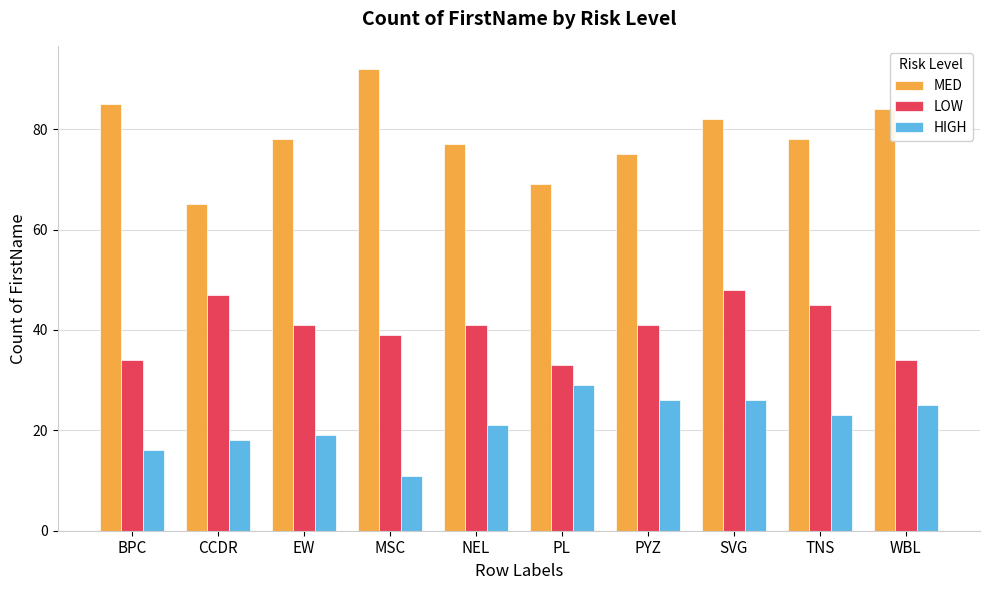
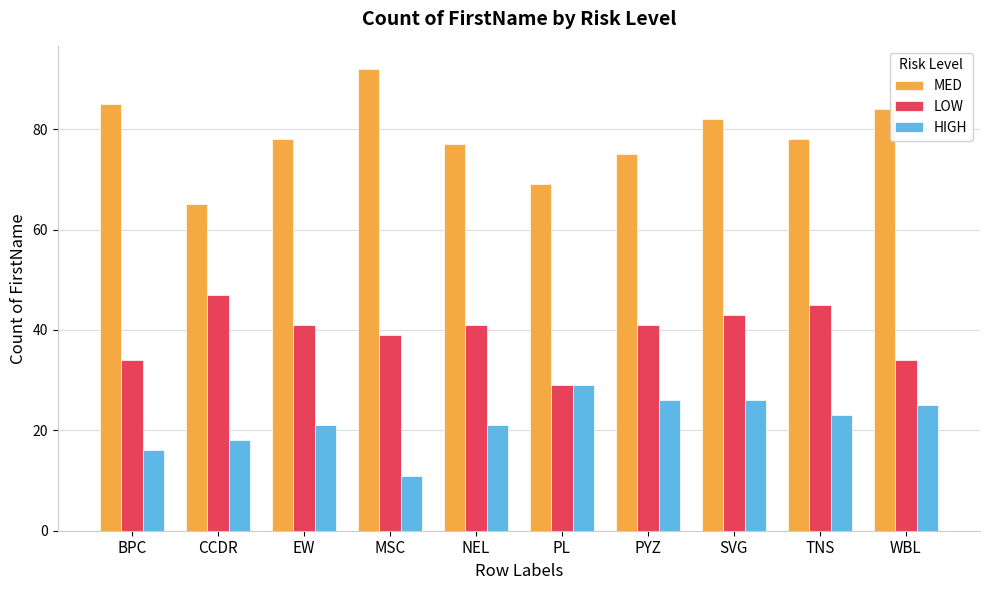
  {
    "MED": {
      "BPC": 85,
      "CCDR": 65,
      "EW": 78,
      "MSC": 92,
      "NEL": 77,
      "PL": 69,
      "PYZ": 75,
      "SVG": 82,
      "TNS": 78,
      "WBL": 84
    },
    "LOW": {
      "BPC": 34,
      "CCDR": 47,
      "EW": 41,
      "MSC": 39,
      "NEL": 41,
-     "PL": 33,
+     "PL": 29,
      "PYZ": 41,
-     "SVG": 48,
+     "SVG": 43,
      "TNS": 45,
      "WBL": 34
    },
    "HIGH": {
      "BPC": 16,
      "CCDR": 18,
-     "EW": 19,
+     "EW": 21,
      "MSC": 11,
      "NEL": 21,
      "PL": 29,
      "PYZ": 26,
      "SVG": 26,
      "TNS": 23,
      "WBL": 25
    }
  }
